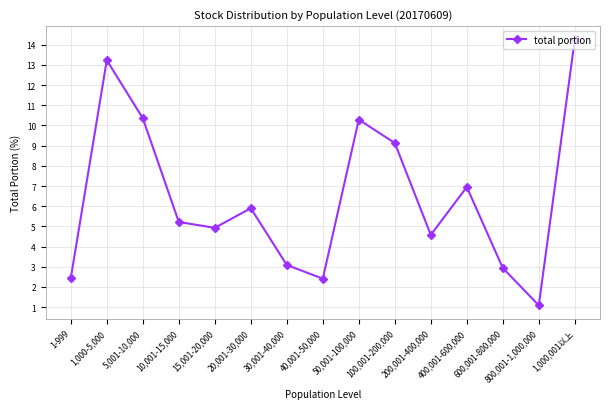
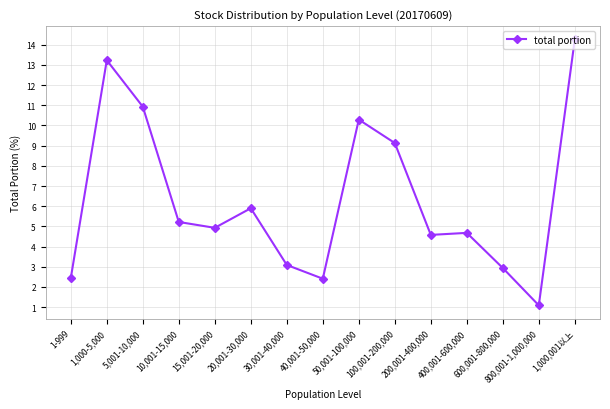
  {
    "1-999": 2.4,
    "1,000-5,000": 13.2,
-   "5,001-10,000": 10.4,
+   "5,001-10,000": 10.9,
    "10,001-15,000": 5.2,
    "15,001-20,000": 4.9,
    "20,001-30,000": 5.9,
    "30,001-40,000": 3.1,
    "40,001-50,000": 2.4,
    "50,001-100,000": 10.3,
    "100,001-200,000": 9.1,
    "200,001-400,000": 4.6,
-   "400,001-600,000": 7.0,
+   "400,001-600,000": 4.7,
    "600,001-800,000": 2.9,
    "800,001-1,000,000": 1.1
  }
